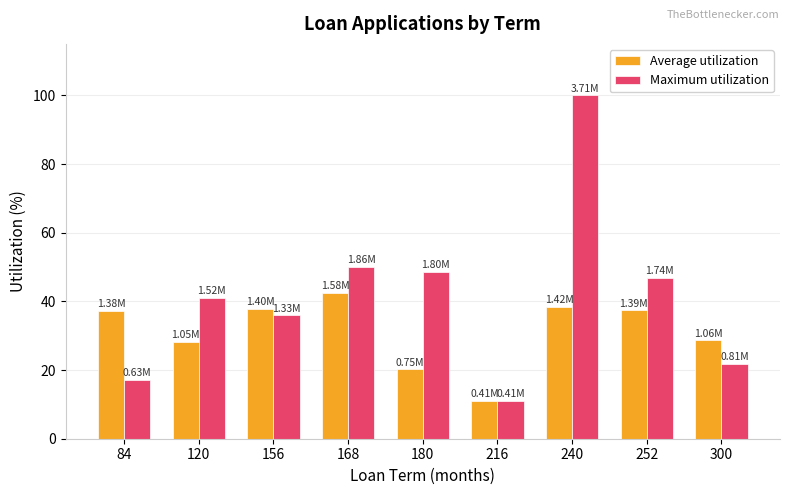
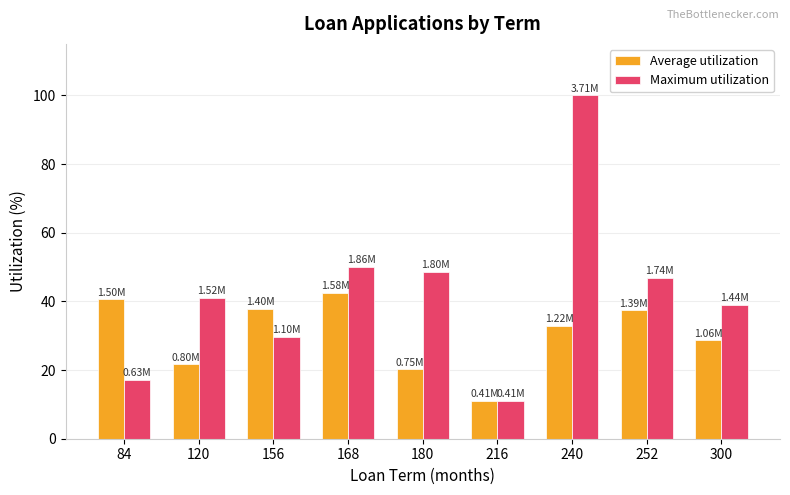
  {
    "Average utilization": {
-     "84": "1.38M",
-     "120": "1.05M",
-     "240": "1.42M"
+     "84": "1.50M",
+     "120": "0.80M",
+     "240": "1.22M"
    },
    "Maximum utilization": {
-     "156": "1.33M",
-     "300": "0.81M"
+     "156": "1.10M",
+     "300": "1.44M"
    }
  }
